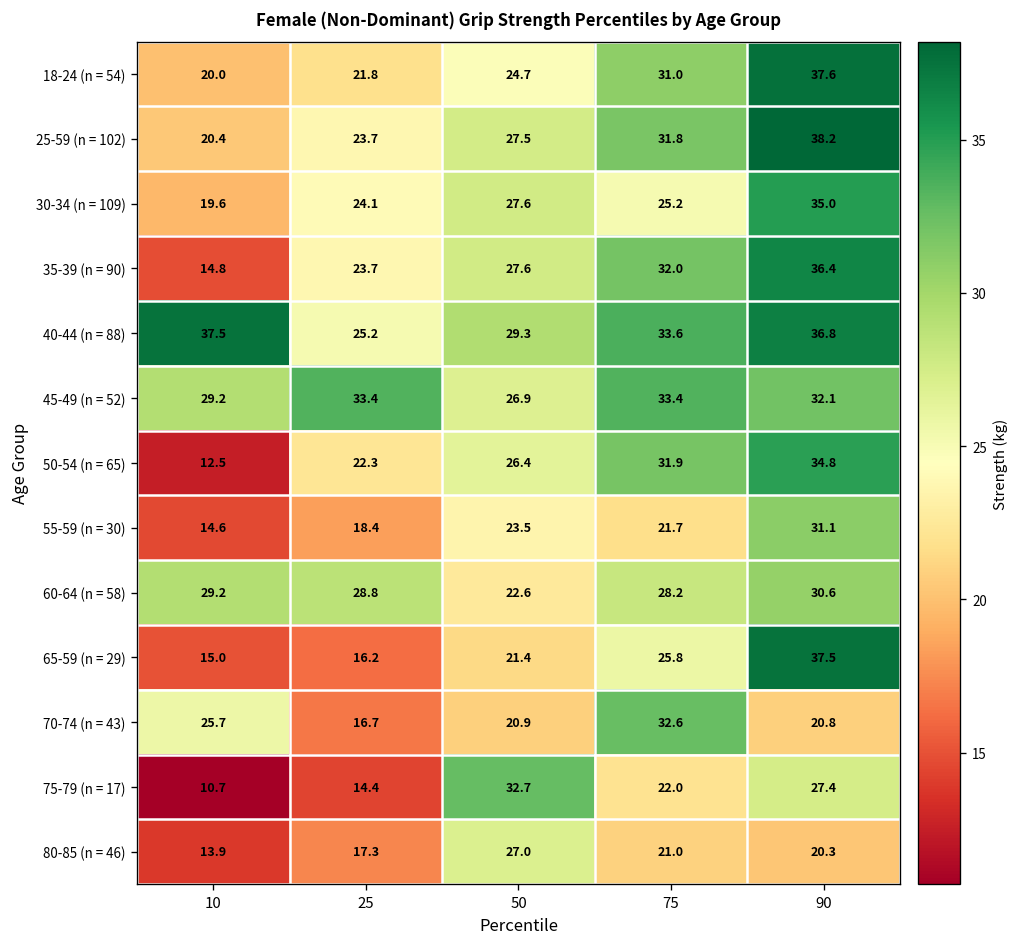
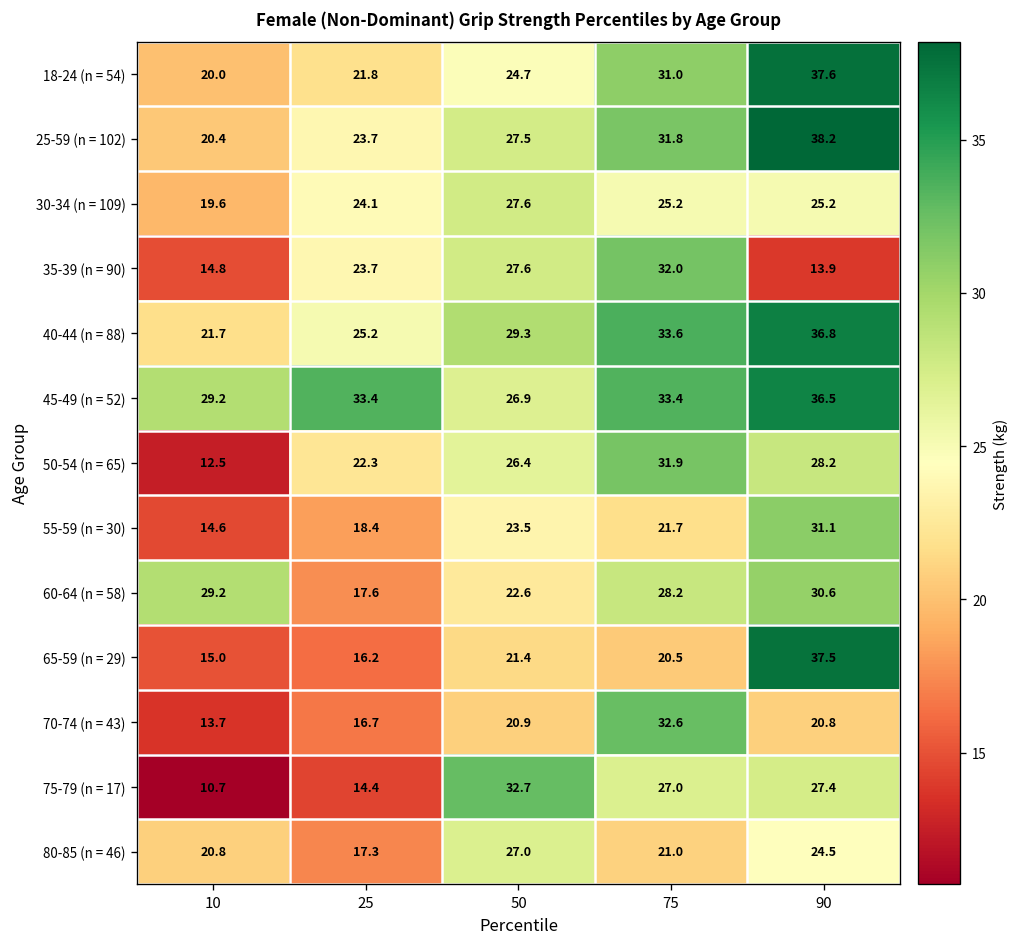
  {
    "18-24 (n = 54)": {
      "10": 20.0,
      "25": 21.8,
      "50": 24.7,
      "75": 31.0,
      "90": 37.6
    },
    "25-59 (n = 102)": {
      "10": 20.4,
      "25": 23.7,
      "50": 27.5,
      "75": 31.8,
      "90": 38.2
    },
    "30-34 (n = 109)": {
      "10": 19.6,
      "25": 24.1,
      "50": 27.6,
      "75": 25.2,
-     "90": 35.0
+     "90": 25.2
    },
    "35-39 (n = 90)": {
      "10": 14.8,
      "25": 23.7,
      "50": 27.6,
      "75": 32.0,
-     "90": 36.4
+     "90": 13.9
    },
    "40-44 (n = 88)": {
-     "10": 37.5,
+     "10": 21.7,
      "25": 25.2,
      "50": 29.3,
      "75": 33.6,
      "90": 36.8
    },
    "45-49 (n = 52)": {
      "10": 29.2,
      "25": 33.4,
      "50": 26.9,
      "75": 33.4,
-     "90": 32.1
+     "90": 36.5
    },
    "50-54 (n = 65)": {
      "10": 12.5,
      "25": 22.3,
      "50": 26.4,
      "75": 31.9,
-     "90": 34.8
+     "90": 28.2
    },
    "55-59 (n = 30)": {
      "10": 14.6,
      "25": 18.4,
      "50": 23.5,
      "75": 21.7,
      "90": 31.1
    },
    "60-64 (n = 58)": {
      "10": 29.2,
-     "25": 28.8,
+     "25": 17.6,
      "50": 22.6,
      "75": 28.2,
      "90": 30.6
    },
    "65-59 (n = 29)": {
      "10": 15.0,
      "25": 16.2,
      "50": 21.4,
-     "75": 25.8,
+     "75": 20.5,
      "90": 37.5
    },
    "70-74 (n = 43)": {
-     "10": 25.7,
+     "10": 13.7,
      "25": 16.7,
      "50": 20.9,
      "75": 32.6,
      "90": 20.8
    },
    "75-79 (n = 17)": {
      "10": 10.7,
      "25": 14.4,
      "50": 32.7,
-     "75": 22.0,
+     "75": 27.0,
      "90": 27.4
    },
    "80-85 (n = 46)": {
-     "10": 13.9,
+     "10": 20.8,
      "25": 17.3,
      "50": 27.0,
      "75": 21.0,
-     "90": 20.3
+     "90": 24.5
    }
  }
